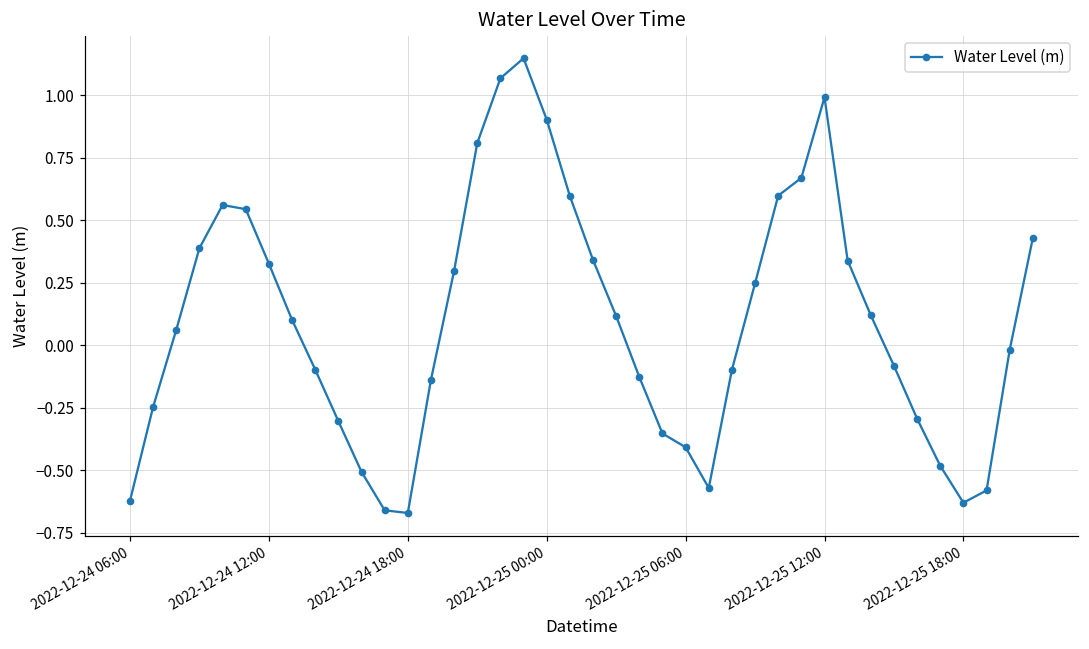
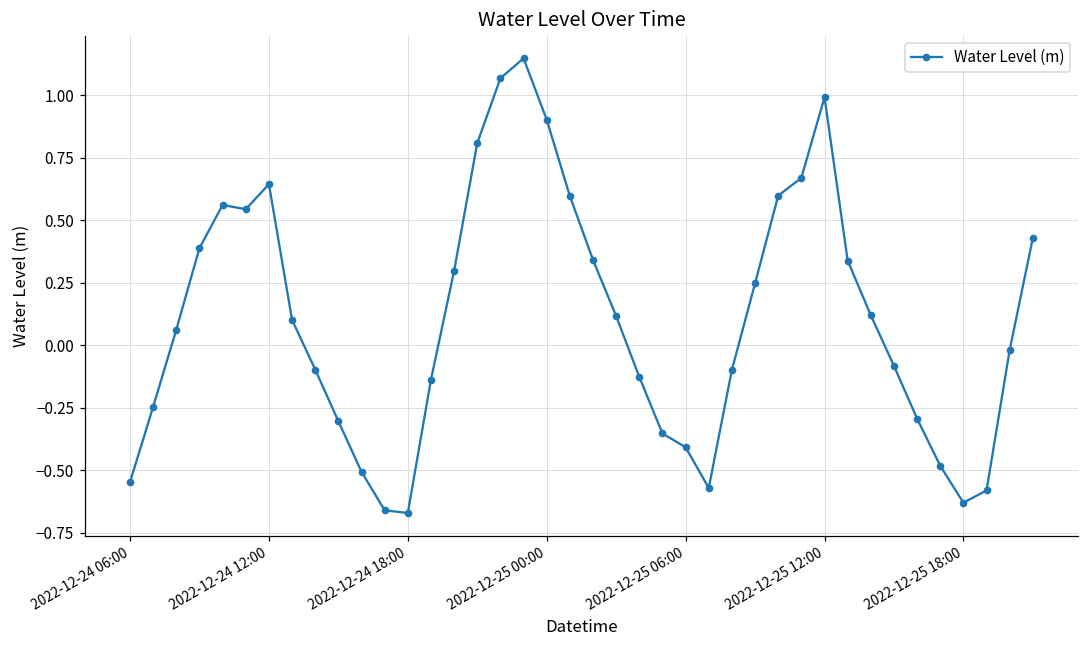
  {
-   "2022-12-24 06:00": -0.62,
-   "2022-12-24 12:00": 0.33,
+   "2022-12-24 06:00": -0.55,
+   "2022-12-24 12:00": 0.64,
    "2022-12-24 18:00": -0.67,
    "2022-12-25 00:00": 0.90,
    "2022-12-25 06:00": -0.41,
    "2022-12-25 12:00": 0.99,
    "2022-12-25 18:00": -0.63
  }
